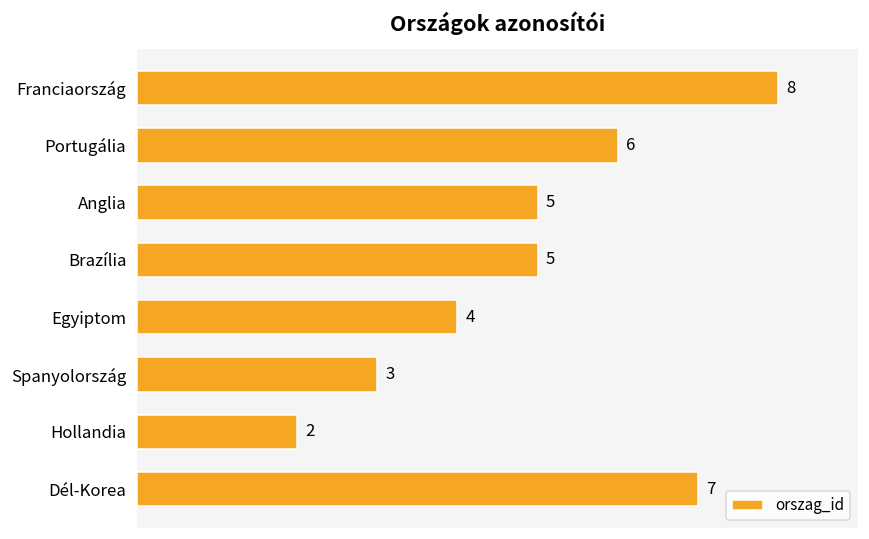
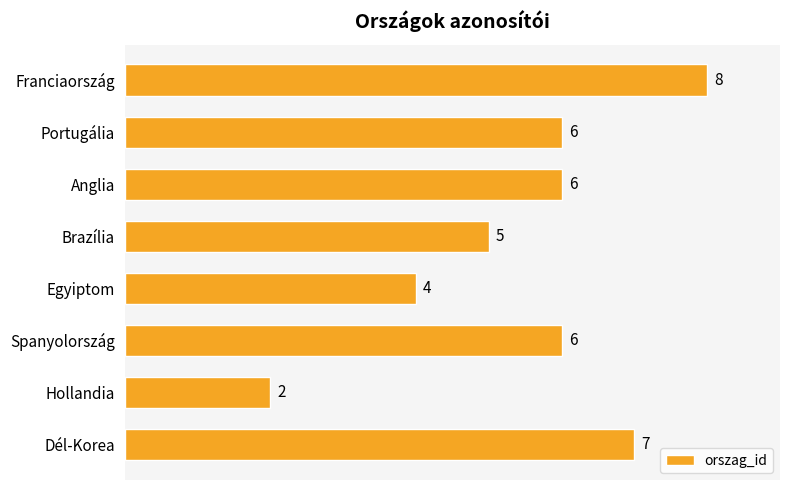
  {
    "Franciaország": 8,
    "Portugália": 6,
-   "Anglia": 5,
+   "Anglia": 6,
    "Brazília": 5,
    "Egyiptom": 4,
-   "Spanyolország": 3,
+   "Spanyolország": 6,
    "Hollandia": 2,
    "Dél-Korea": 7
  }
